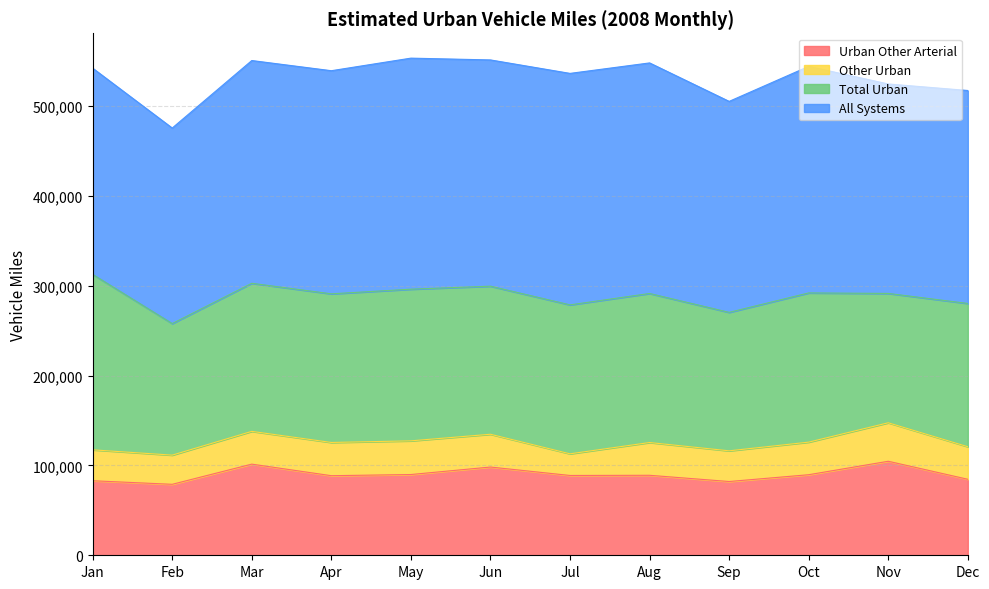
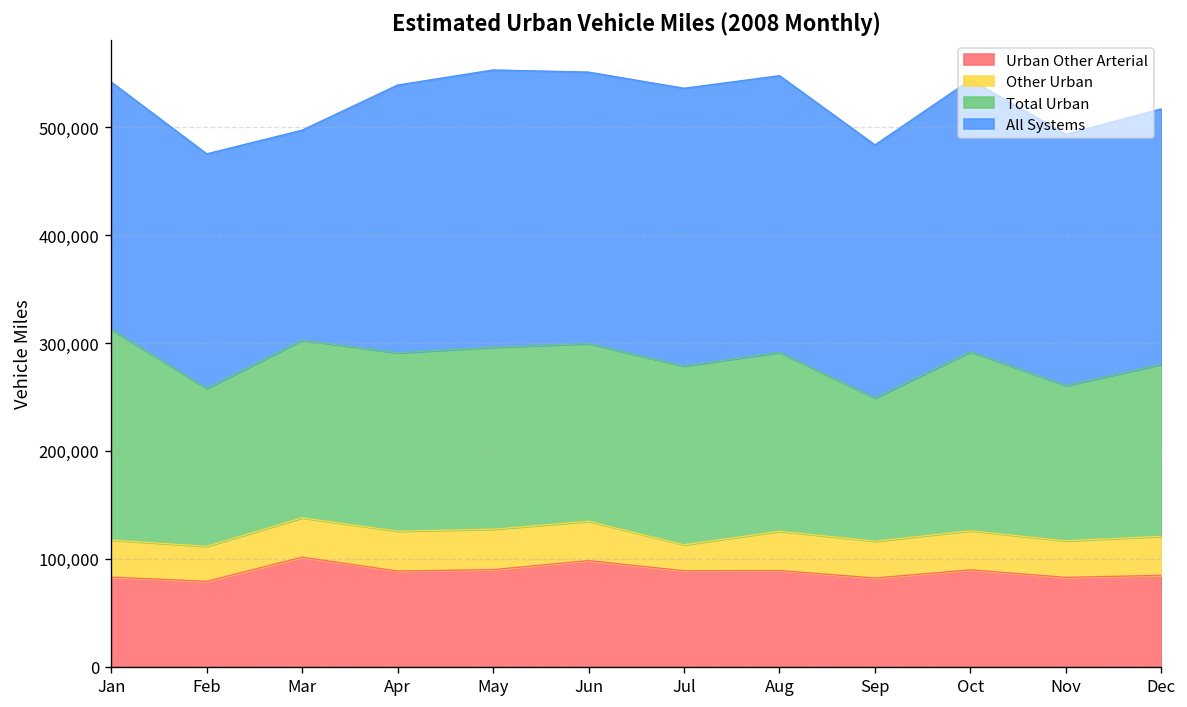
  {
    "Urban Other Arterial": {
      "Jan": "80,000",
      "Feb": "80,000",
      "Mar": "100,000",
      "Apr": "90,000",
      "May": "90,000",
      "Jun": "100,000",
      "Jul": "90,000",
      "Aug": "90,000",
      "Sep": "80,000",
      "Oct": "90,000",
-     "Nov": "100,000",
+     "Nov": "80,000",
      "Dec": "80,000"
    },
    "Other Urban": {
      "Jan": "30,000",
      "Feb": "30,000",
      "Mar": "40,000",
      "Apr": "40,000",
      "May": "40,000",
      "Jun": "40,000",
      "Jul": "20,000",
      "Aug": "40,000",
      "Sep": "30,000",
      "Oct": "40,000",
-     "Nov": "40,000",
+     "Nov": "30,000",
      "Dec": "40,000"
    },
    "Total Urban": {
      "Jan": "200,000",
      "Feb": "150,000",
      "Mar": "160,000",
      "Apr": "170,000",
      "May": "170,000",
      "Jun": "160,000",
      "Jul": "170,000",
      "Aug": "170,000",
-     "Sep": "150,000",
+     "Sep": "130,000",
      "Oct": "170,000",
      "Nov": "140,000",
      "Dec": "160,000"
    },
    "All Systems": {
      "Jan": "230,000",
      "Feb": "220,000",
-     "Mar": "250,000",
+     "Mar": "190,000",
      "Apr": "250,000",
      "May": "260,000",
      "Jun": "250,000",
      "Jul": "260,000",
      "Aug": "260,000",
      "Sep": "230,000",
      "Dec": "240,000"
    }
  }
